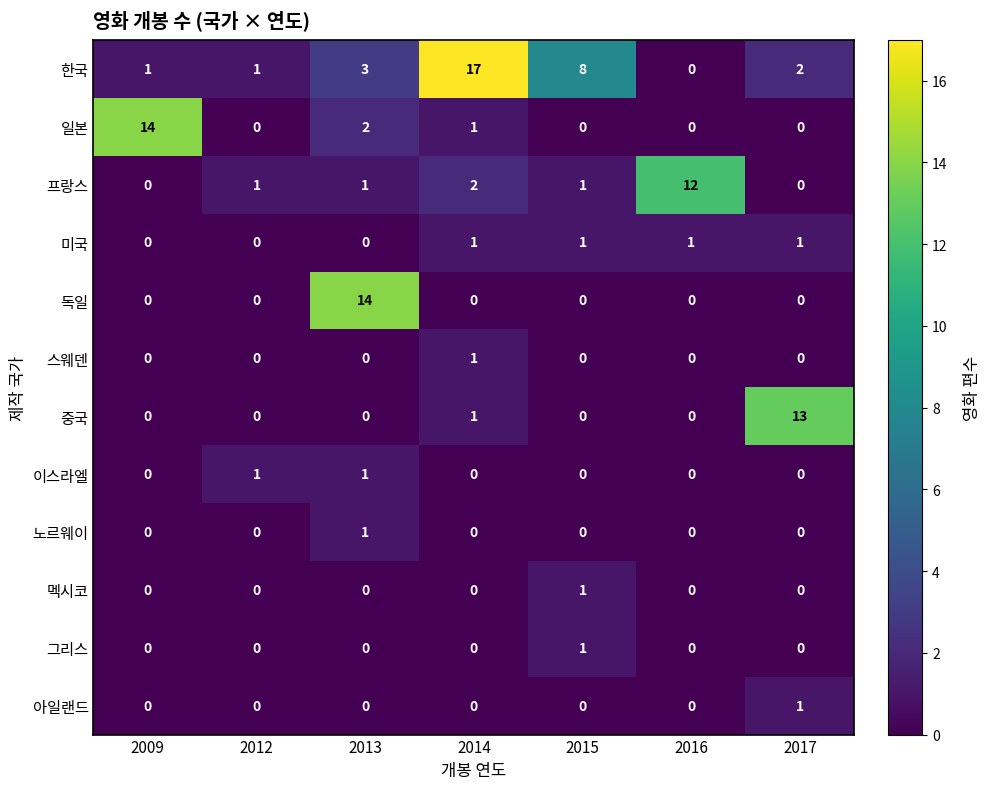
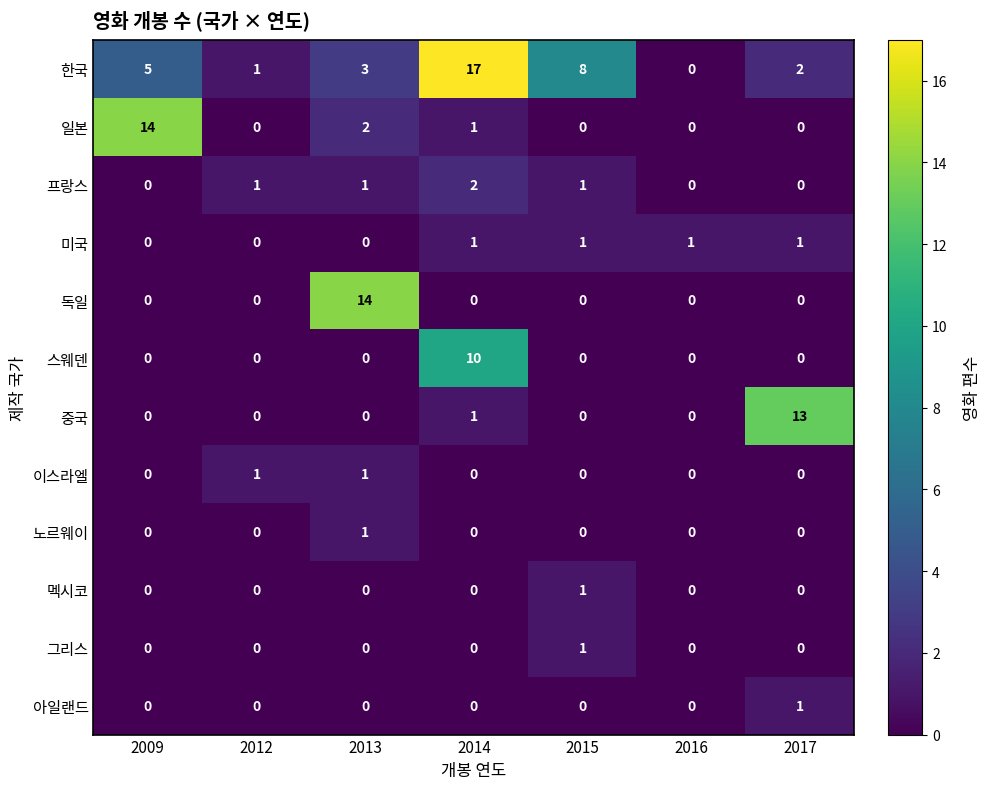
  {
    "한국": {
-     "2009": 1,
+     "2009": 5,
      "2012": 1,
      "2013": 3,
      "2014": 17,
      "2015": 8,
      "2016": 0,
      "2017": 2
    },
    "일본": {
      "2009": 14,
      "2012": 0,
      "2013": 2,
      "2014": 1,
      "2015": 0,
      "2016": 0,
      "2017": 0
    },
    "프랑스": {
      "2009": 0,
      "2012": 1,
      "2013": 1,
      "2014": 2,
      "2015": 1,
-     "2016": 12,
+     "2016": 0,
      "2017": 0
    },
    "미국": {
      "2009": 0,
      "2012": 0,
      "2013": 0,
      "2014": 1,
      "2015": 1,
      "2016": 1,
      "2017": 1
    },
    "독일": {
      "2009": 0,
      "2012": 0,
      "2013": 14,
      "2014": 0,
      "2015": 0,
      "2016": 0,
      "2017": 0
    },
    "스웨덴": {
      "2009": 0,
      "2012": 0,
      "2013": 0,
-     "2014": 1,
+     "2014": 10,
      "2015": 0,
      "2016": 0,
      "2017": 0
    },
    "중국": {
      "2009": 0,
      "2012": 0,
      "2013": 0,
      "2014": 1,
      "2015": 0,
      "2016": 0,
      "2017": 13
    },
    "이스라엘": {
      "2009": 0,
      "2012": 1,
      "2013": 1,
      "2014": 0,
      "2015": 0,
      "2016": 0,
      "2017": 0
    },
    "노르웨이": {
      "2009": 0,
      "2012": 0,
      "2013": 1,
      "2014": 0,
      "2015": 0,
      "2016": 0,
      "2017": 0
    },
    "멕시코": {
      "2009": 0,
      "2012": 0,
      "2013": 0,
      "2014": 0,
      "2015": 1,
      "2016": 0,
      "2017": 0
    },
    "그리스": {
      "2009": 0,
      "2012": 0,
      "2013": 0,
      "2014": 0,
      "2015": 1,
      "2016": 0,
      "2017": 0
    },
    "아일랜드": {
      "2009": 0,
      "2012": 0,
      "2013": 0,
      "2014": 0,
      "2015": 0,
      "2016": 0,
      "2017": 1
    }
  }
